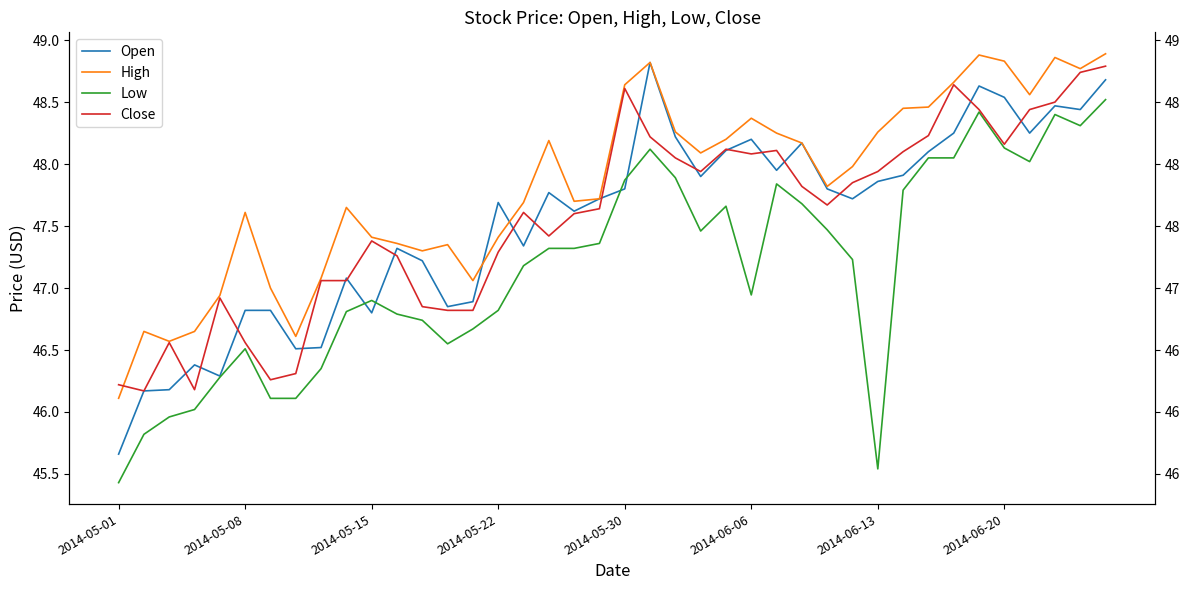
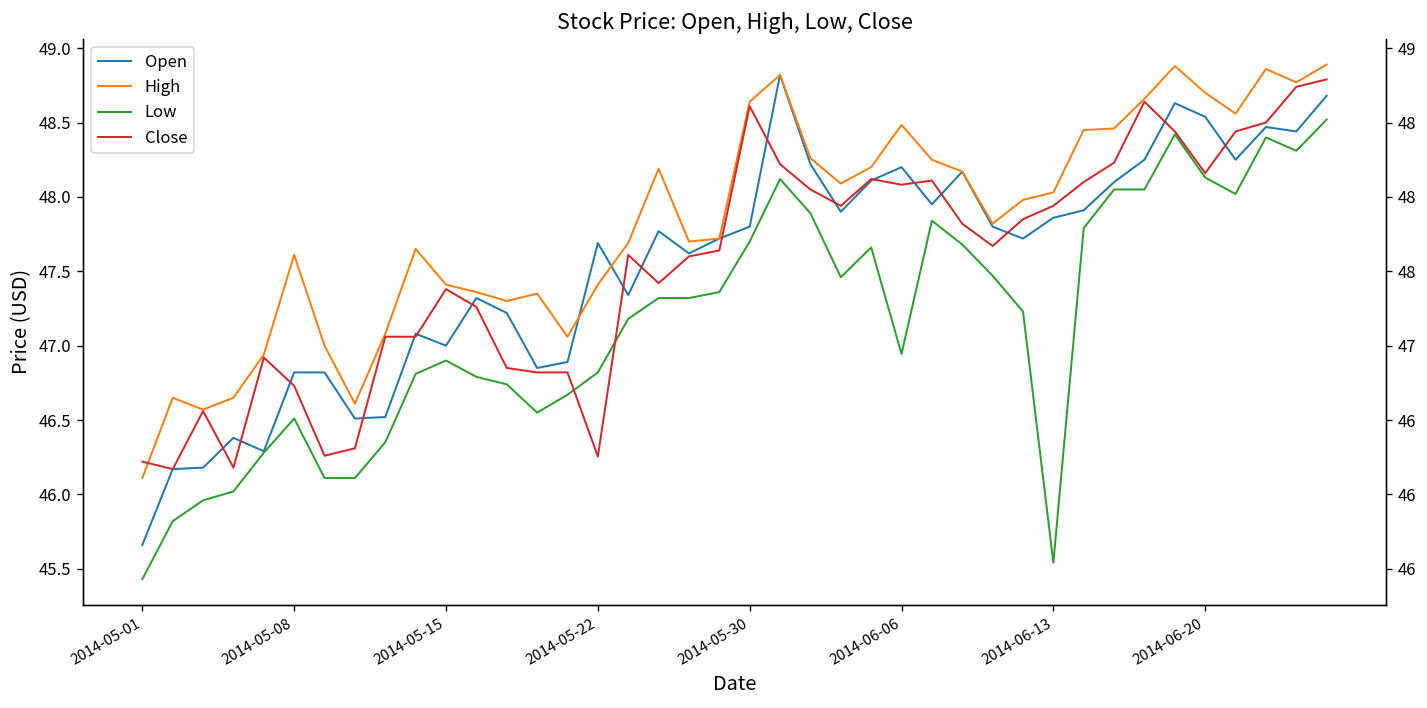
  {
    "Open": {
      "2014-05-01": 45.66,
      "2014-05-08": 46.8,
-     "2014-05-15": 46.8,
+     "2014-05-15": 47.0,
      "2014-05-22": 47.7,
      "2014-05-30": 47.8,
      "2014-06-06": 48.2,
      "2014-06-13": 47.86,
      "2014-06-20": 48.54
    },
    "High": {
      "2014-05-01": 46.11,
      "2014-05-08": 47.61,
      "2014-05-15": 47.41,
      "2014-05-22": 47.41,
      "2014-05-30": 48.64,
-     "2014-06-06": 48.37,
-     "2014-06-13": 48.26,
-     "2014-06-20": 48.83
+     "2014-06-06": 48.48,
+     "2014-06-13": 48.03,
+     "2014-06-20": 48.70
    },
    "Low": {
      "2014-05-01": 45.43,
      "2014-05-08": 46.51,
      "2014-05-15": 46.90,
      "2014-05-22": 46.82,
-     "2014-05-30": 47.87,
+     "2014-05-30": 47.70,
      "2014-06-06": 46.94,
      "2014-06-13": 45.54,
      "2014-06-20": 48.13
    },
    "Close": {
      "2014-05-01": 46.22,
-     "2014-05-08": 46.56,
+     "2014-05-08": 46.73,
      "2014-05-15": 47.38,
-     "2014-05-22": 47.29,
+     "2014-05-22": 46.25,
      "2014-05-30": 48.61,
      "2014-06-06": 48.08,
      "2014-06-13": 47.94,
      "2014-06-20": 48.16
    }
  }
